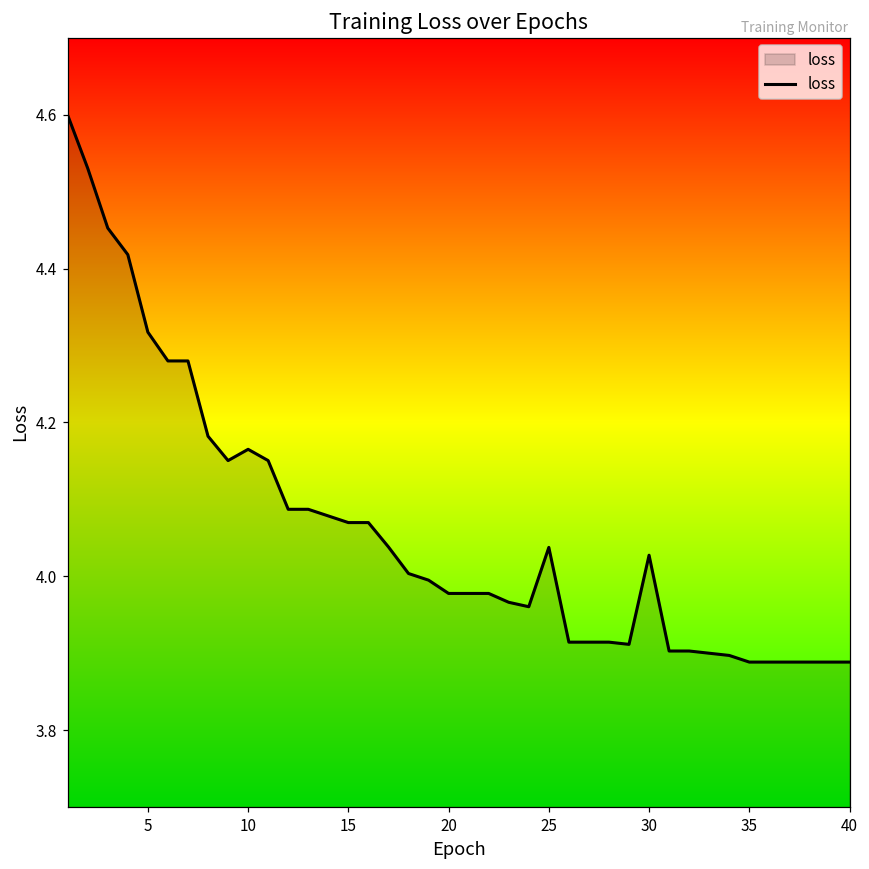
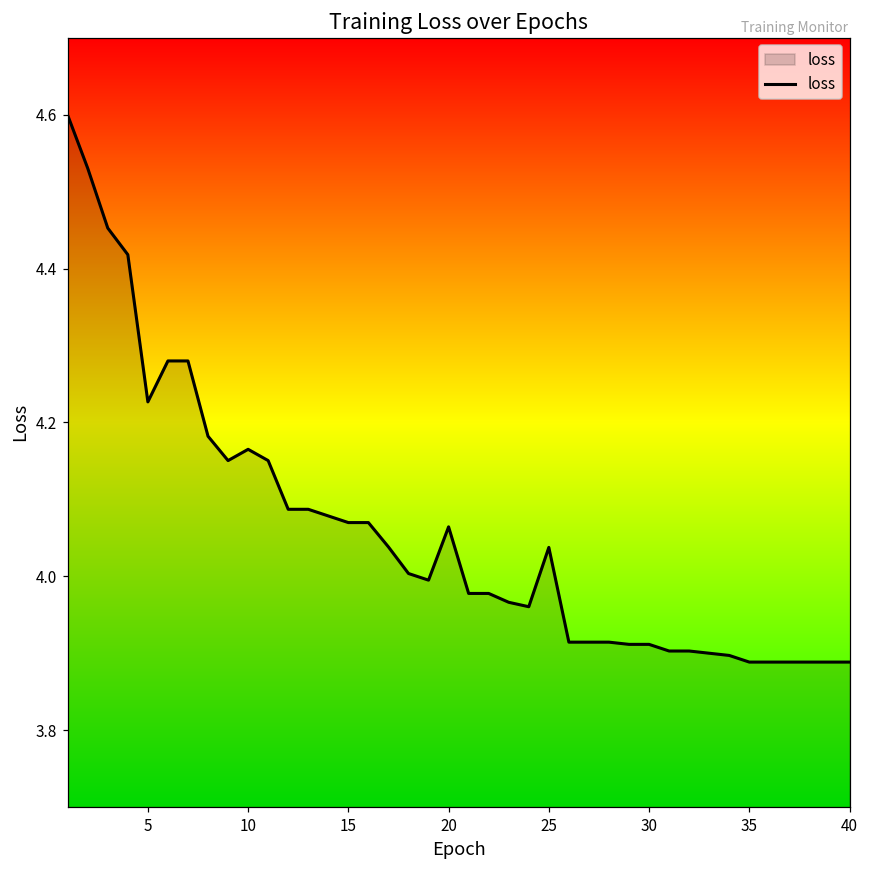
  {
-   "5": 4.32,
+   "5": 4.23,
    "10": 4.17,
    "15": 4.07,
-   "20": 3.98,
+   "20": 4.06,
    "25": 4.04,
-   "30": 4.03,
+   "30": 3.91,
    "35": 3.89,
    "40": 3.89
  }
